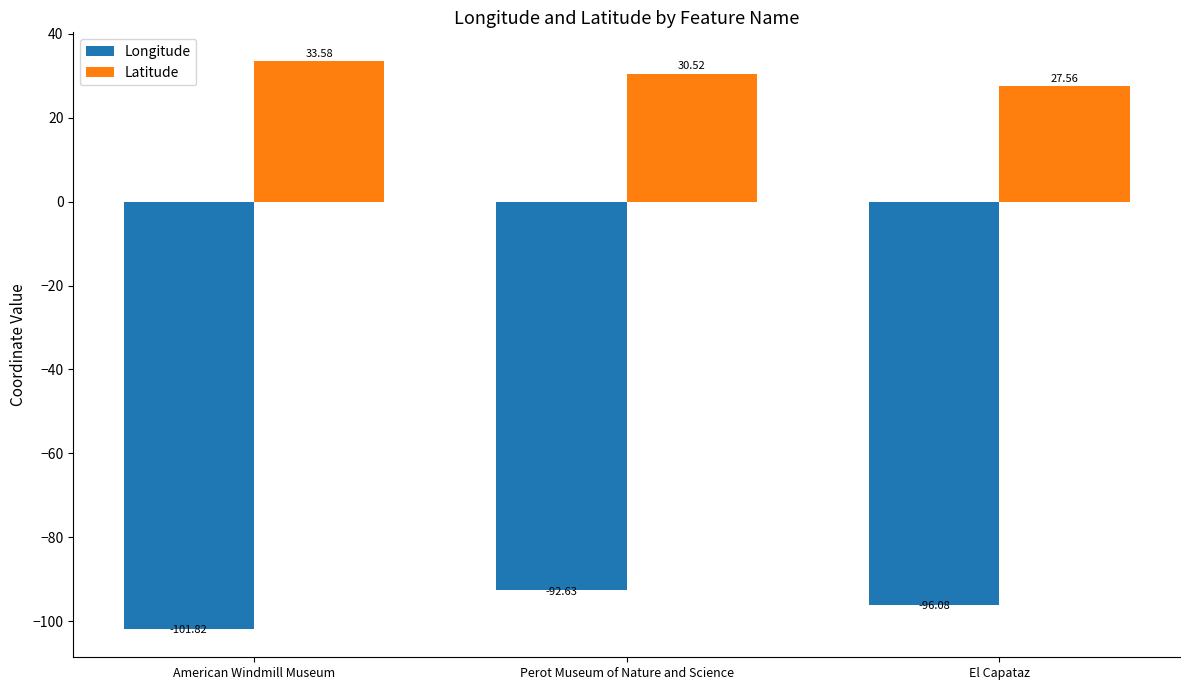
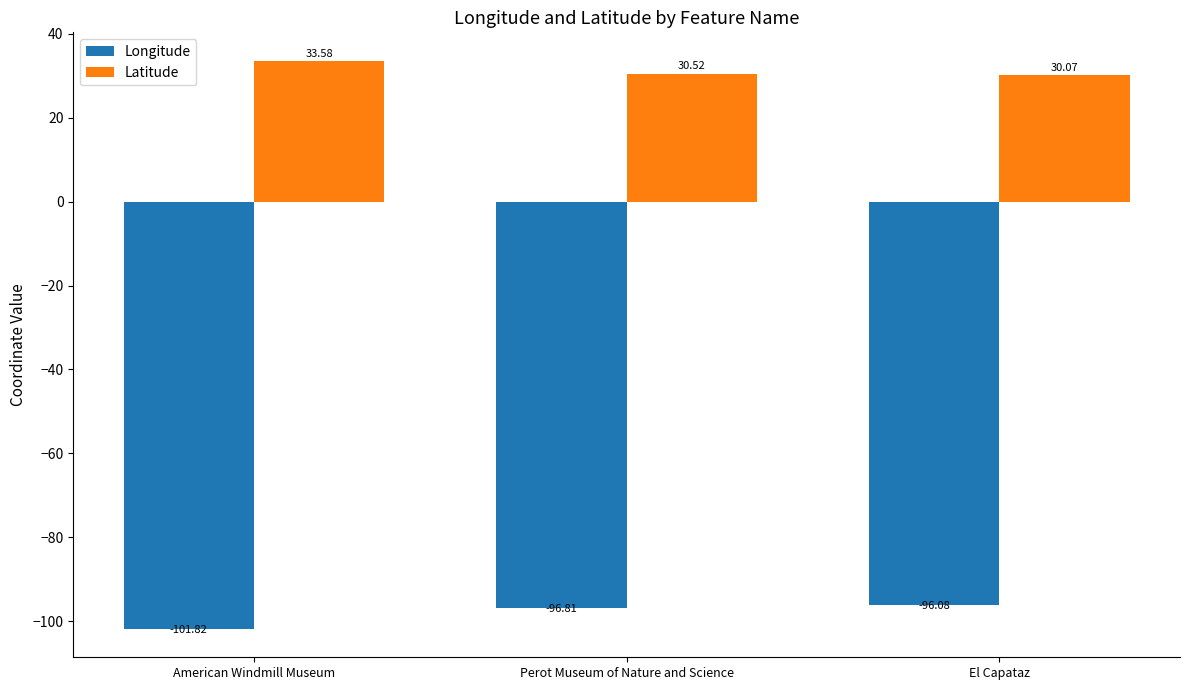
  {
    "Longitude": {
      "American Windmill Museum": -101.82,
-     "Perot Museum of Nature and Science": -92.63,
+     "Perot Museum of Nature and Science": -96.81,
      "El Capataz": -96.08
    },
    "Latitude": {
      "American Windmill Museum": 33.58,
      "Perot Museum of Nature and Science": 30.52,
-     "El Capataz": 27.56
+     "El Capataz": 30.07
    }
  }
